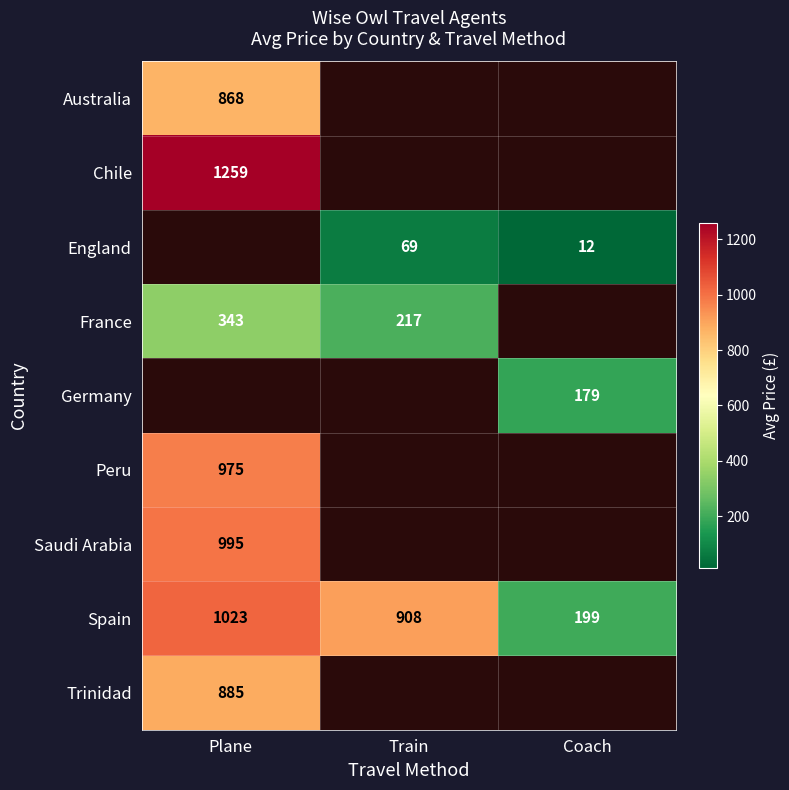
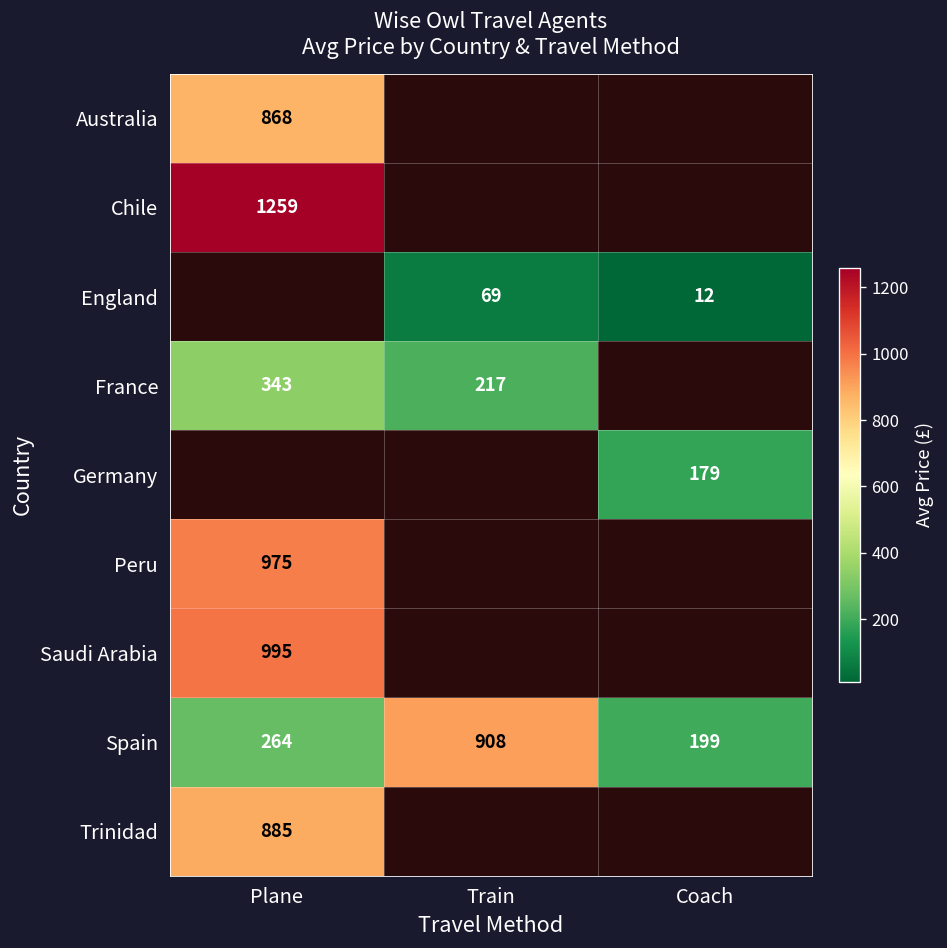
  {
    "Australia": {
      "Plane": 868
    },
    "Chile": {
      "Plane": 1259
    },
    "England": {
      "Train": 69,
      "Coach": 12
    },
    "France": {
      "Plane": 343,
      "Train": 217
    },
    "Germany": {
      "Coach": 179
    },
    "Peru": {
      "Plane": 975
    },
    "Saudi Arabia": {
      "Plane": 995
    },
    "Spain": {
-     "Plane": 1023,
+     "Plane": 264,
      "Train": 908,
      "Coach": 199
    },
    "Trinidad": {
      "Plane": 885
    }
  }
